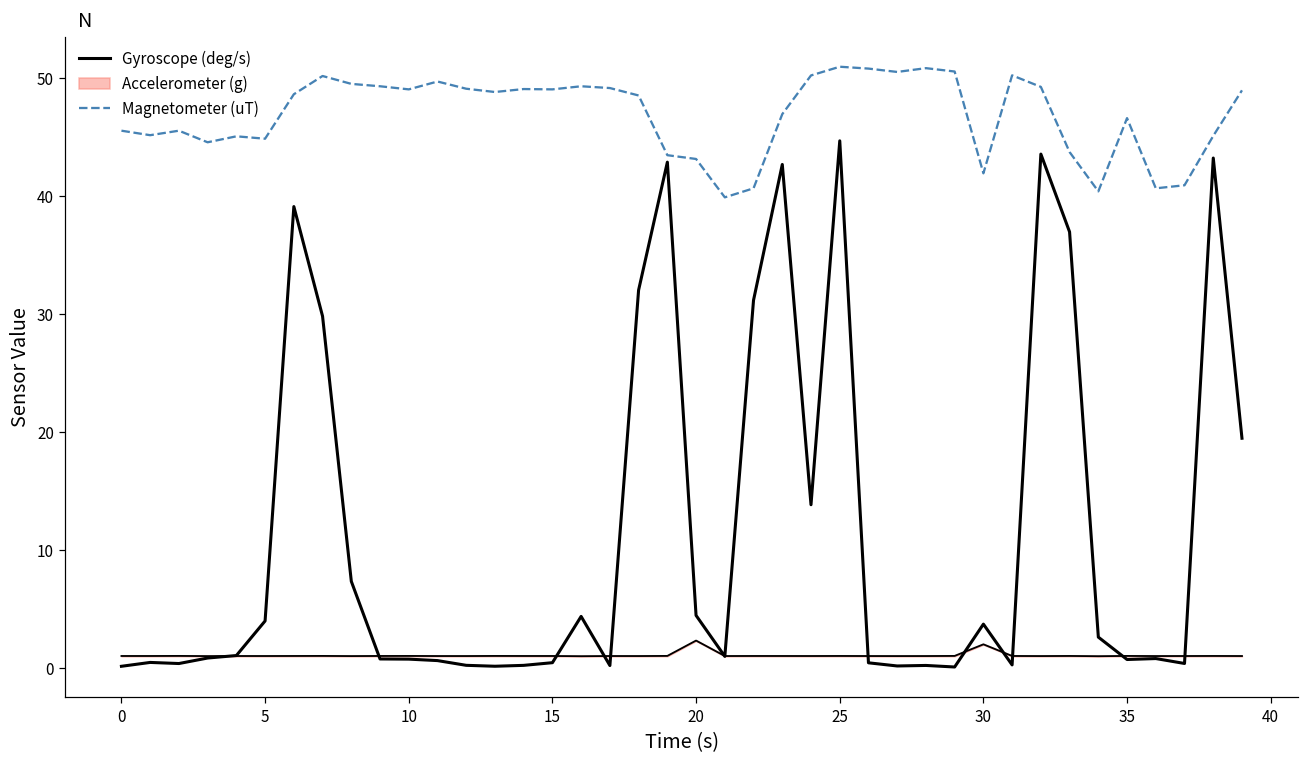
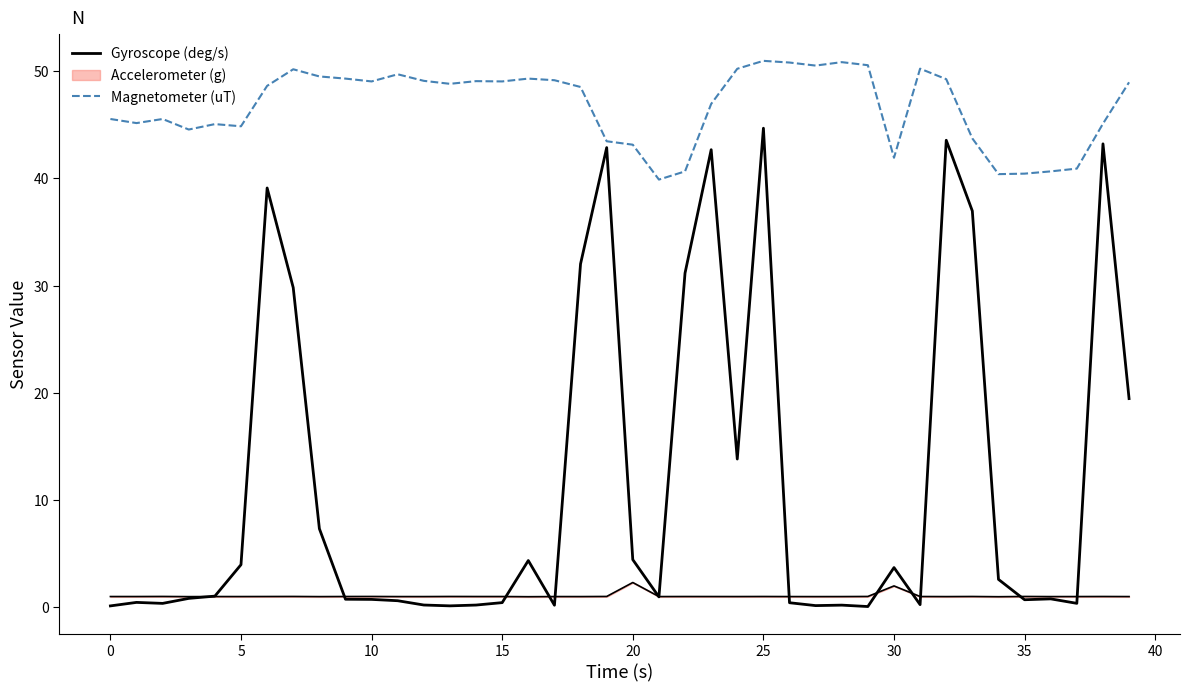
  {
    "Gyroscope (deg/s)": {
      "0": 0.1,
      "5": 4.0,
      "10": 0.7,
      "15": 0.4,
      "20": 4.4,
      "25": 44.7,
      "30": 3.7,
      "35": 0.7
    },
    "Accelerometer (g)": {
      "0": 1.0,
      "5": 1.0,
      "10": 1.0,
      "15": 1.0,
      "20": 2.3,
      "25": 1.0,
      "30": 2.0,
      "35": 1.0
    },
    "Magnetometer (uT)": {
      "0": 45.5,
      "5": 44.9,
      "10": 49.1,
      "15": 49.1,
      "20": 43.1,
      "25": 51.0,
      "30": 41.9,
-     "35": 46.6
+     "35": 40.4
    }
  }
